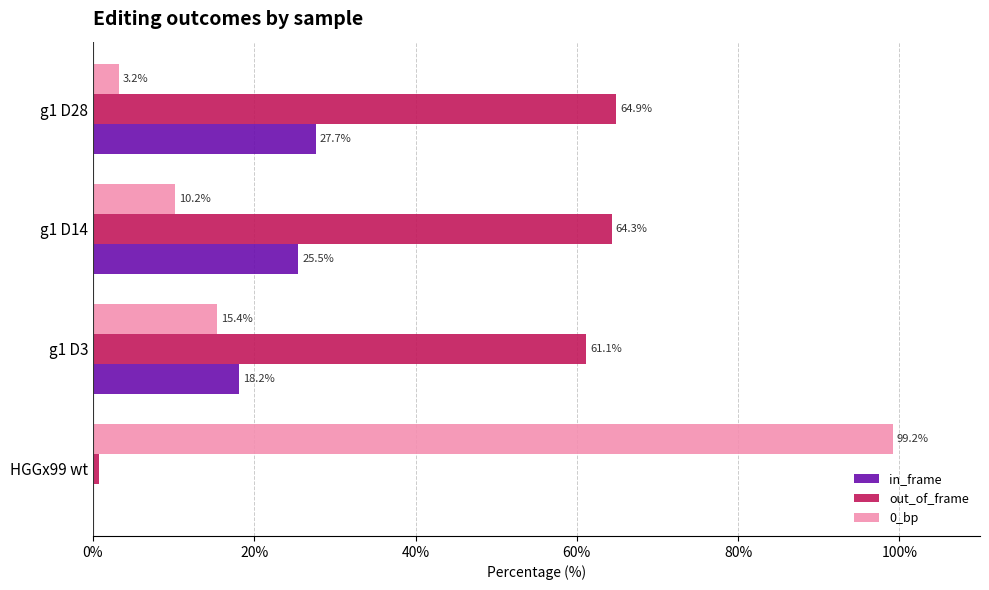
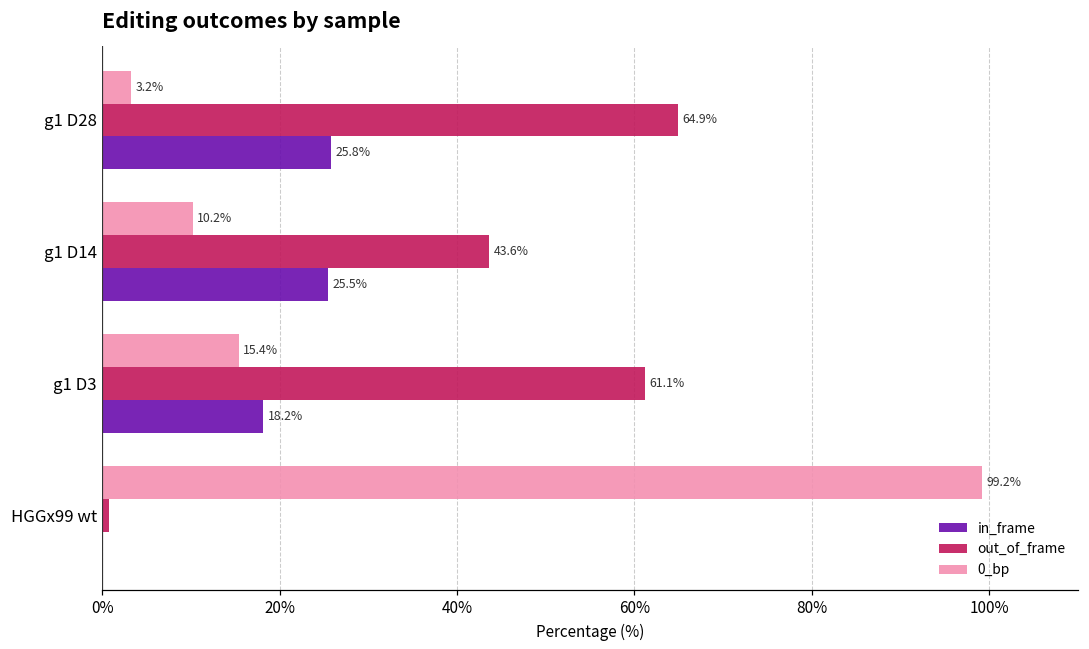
  {
    "in_frame": {
-     "g1 D28": "27.7%",
+     "g1 D28": "25.8%",
      "g1 D14": "25.5%",
      "g1 D3": "18.2%"
    },
    "out_of_frame": {
      "g1 D28": "64.9%",
-     "g1 D14": "64.3%",
+     "g1 D14": "43.6%",
      "g1 D3": "61.1%"
    },
    "0_bp": {
      "g1 D28": "3.2%",
      "g1 D14": "10.2%",
      "g1 D3": "15.4%",
      "HGGx99 wt": "99.2%"
    }
  }
